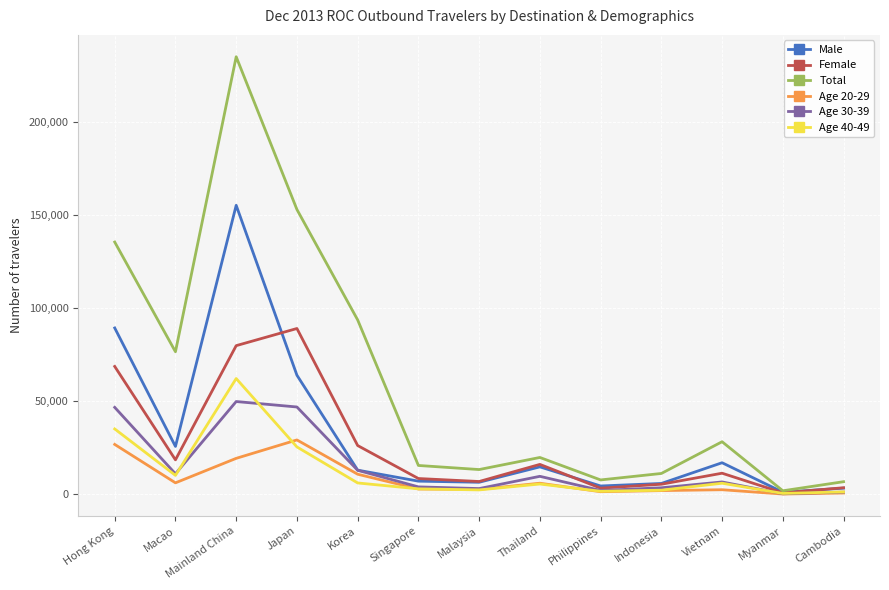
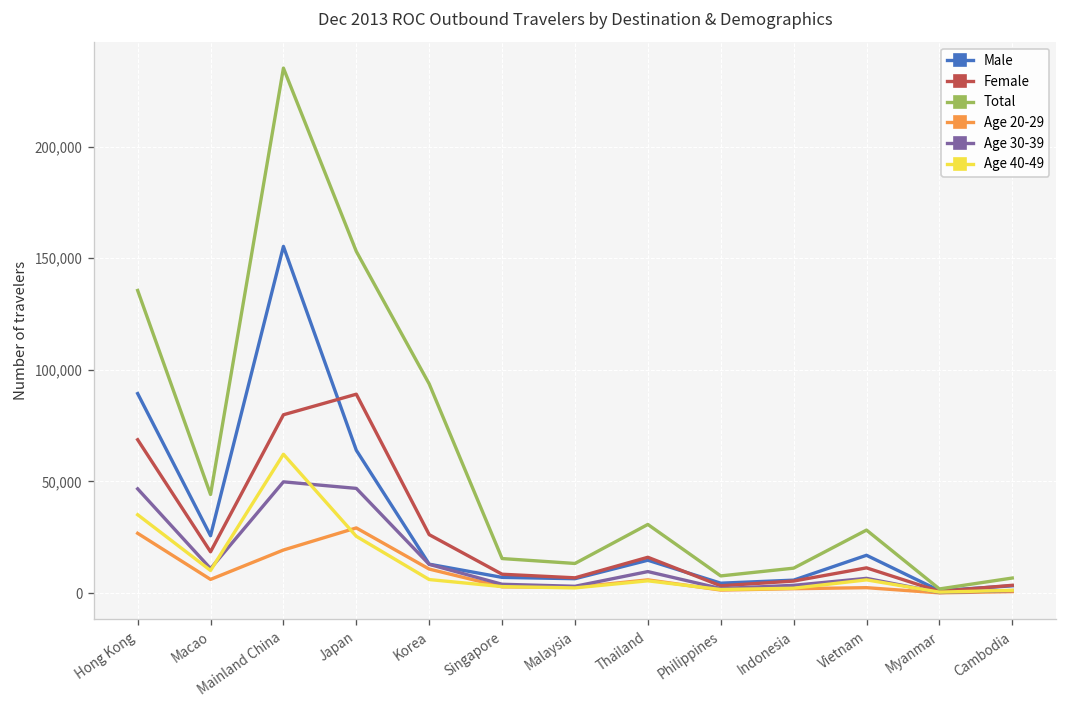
  {
    "Male": {
      "Hong Kong": "89,000",
      "Macao": "26,000",
      "Mainland China": "155,000",
      "Japan": "64,000",
      "Singapore": "7,000",
      "Vietnam": "17,000"
    },
    "Female": {
      "Hong Kong": "69,000",
      "Macao": "18,000",
      "Mainland China": "80,000",
      "Japan": "89,000",
      "Korea": "26,000",
      "Singapore": "8,000",
      "Vietnam": "11,000"
    },
    "Total": {
      "Hong Kong": "136,000",
-     "Macao": "77,000",
+     "Macao": "44,000",
      "Mainland China": "235,000",
      "Japan": "153,000",
      "Korea": "94,000",
      "Singapore": "15,000",
      "Malaysia": "13,000",
-     "Thailand": "20,000",
+     "Thailand": "31,000",
      "Philippines": "8,000",
      "Indonesia": "11,000",
      "Vietnam": "28,000",
      "Cambodia": "7,000"
    },
    "Age 20-29": {
      "Hong Kong": "27,000",
      "Macao": "6,000",
      "Mainland China": "19,000",
      "Japan": "29,000",
      "Korea": "11,000",
      "Vietnam": "2,000"
    },
    "Age 30-39": {
      "Hong Kong": "47,000",
      "Mainland China": "50,000",
      "Japan": "47,000",
      "Thailand": "10,000"
    },
    "Age 40-49": {
      "Hong Kong": "35,000",
      "Mainland China": "62,000",
      "Japan": "25,000",
      "Korea": "6,000"
    }
  }
